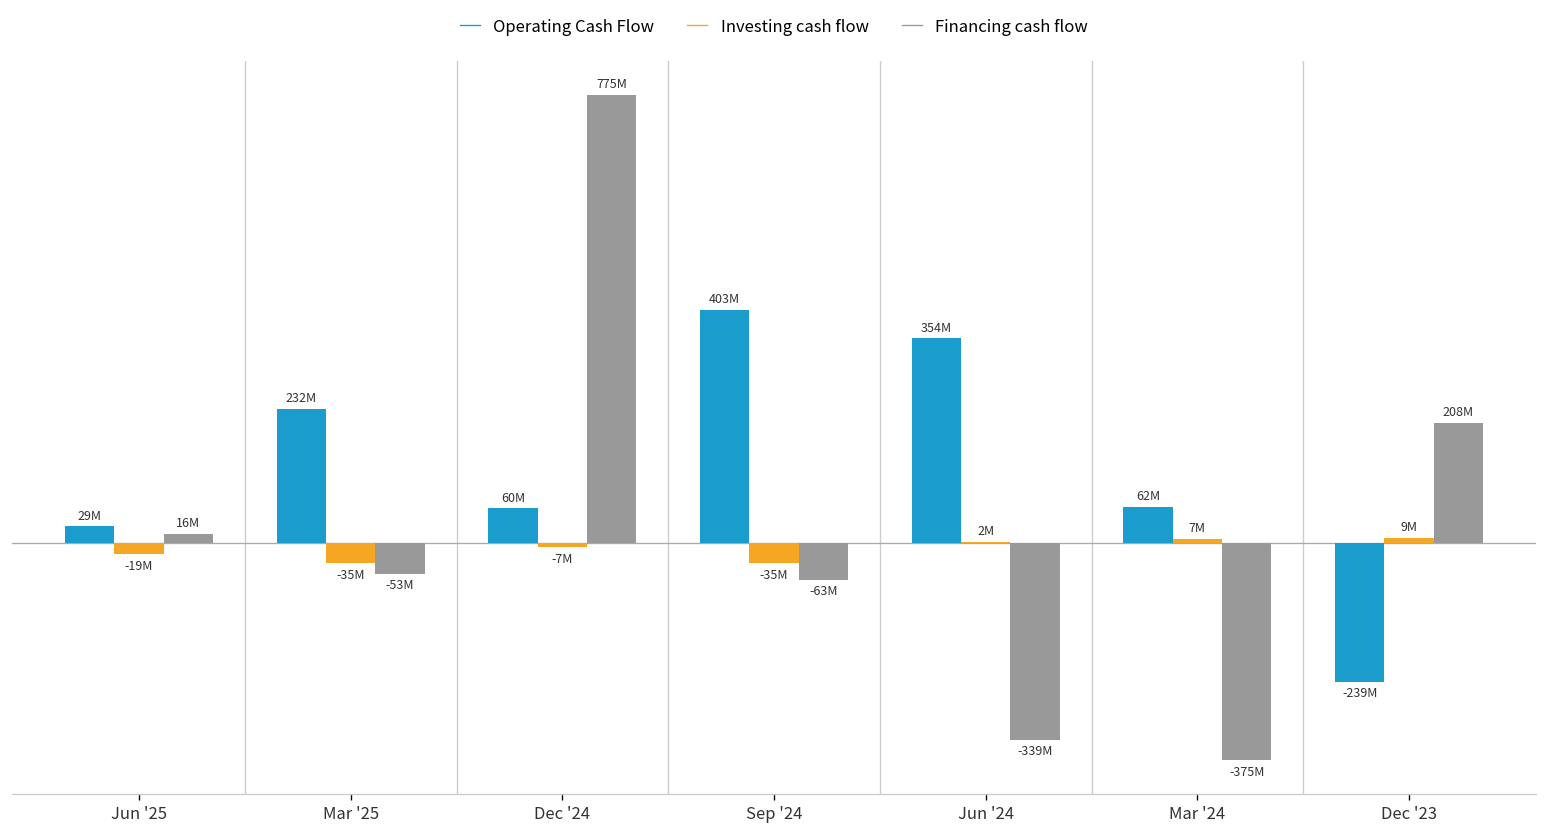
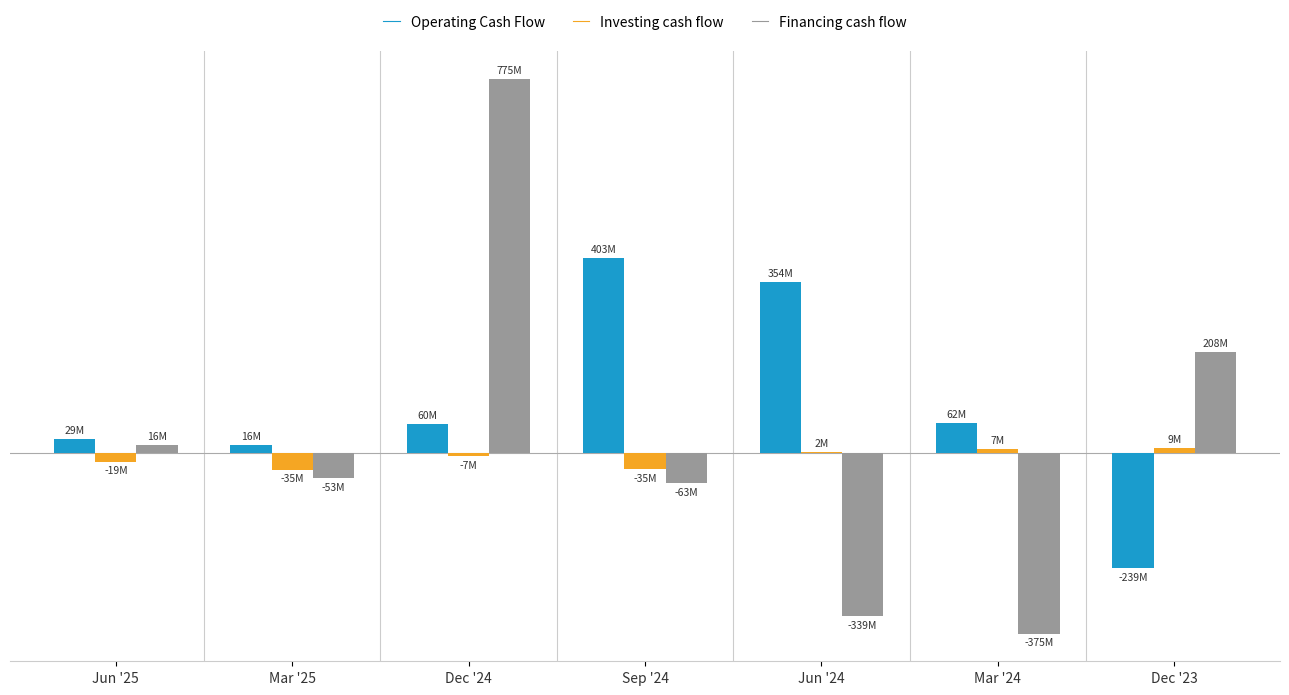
  {
    "Operating Cash Flow": {
      "Jun '25": "29M",
-     "Mar '25": "232M",
+     "Mar '25": "16M",
      "Dec '24": "60M",
      "Sep '24": "403M",
      "Jun '24": "354M",
      "Mar '24": "62M",
      "Dec '23": "-239M"
    },
    "Investing cash flow": {
      "Jun '25": "-19M",
      "Mar '25": "-35M",
      "Dec '24": "-7M",
      "Sep '24": "-35M",
      "Jun '24": "2M",
      "Mar '24": "7M",
      "Dec '23": "9M"
    },
    "Financing cash flow": {
      "Jun '25": "16M",
      "Mar '25": "-53M",
      "Dec '24": "775M",
      "Sep '24": "-63M",
      "Jun '24": "-339M",
      "Mar '24": "-375M",
      "Dec '23": "208M"
    }
  }
